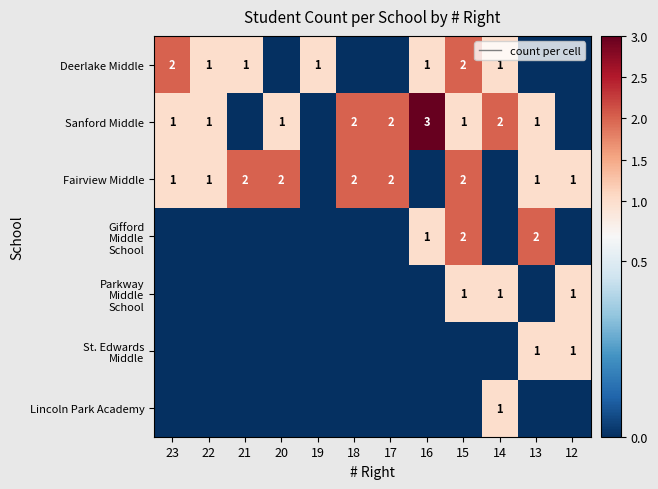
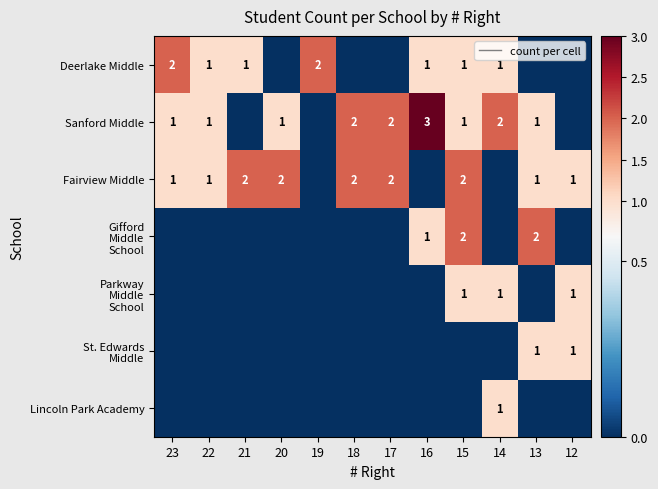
  {
    "Deerlake Middle": {
      "23": 2,
      "22": 1,
      "21": 1,
-     "19": 1,
+     "19": 2,
      "16": 1,
-     "15": 2
+     "15": 1
    },
    "Sanford Middle": {
      "23": 1,
      "22": 1,
      "20": 1,
      "18": 2,
      "17": 2,
      "16": 3,
      "15": 1,
      "14": 2,
      "13": 1
    },
    "Fairview Middle": {
      "23": 1,
      "22": 1,
      "21": 2,
      "20": 2,
      "18": 2,
      "17": 2,
      "15": 2,
      "13": 1,
      "12": 1
    },
    "Gifford Middle School": {
      "16": 1,
      "15": 2,
      "13": 2
    },
    "Parkway Middle School": {
      "15": 1,
      "14": 1,
      "12": 1
    },
    "St. Edwards Middle": {
      "13": 1,
      "12": 1
    },
    "Lincoln Park Academy": {
      "14": 1
    }
  }
